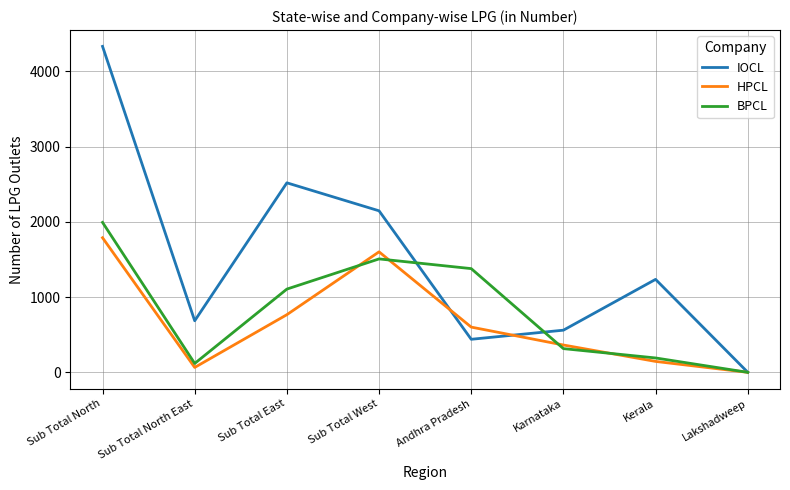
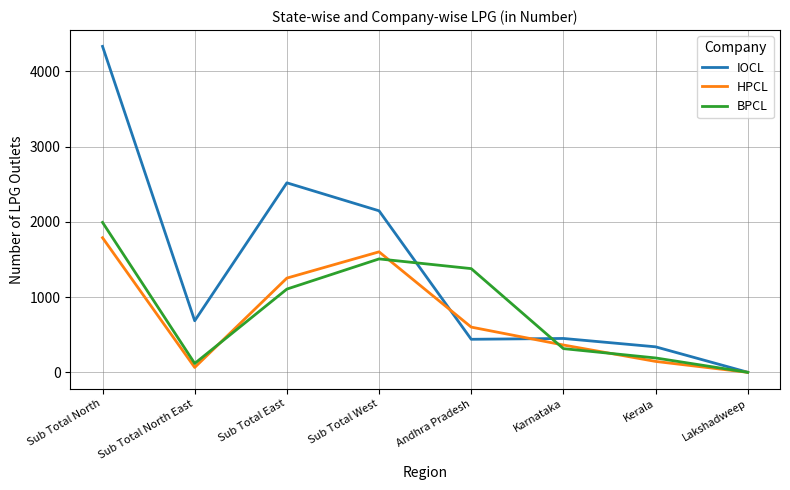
  {
    "IOCL": {
      "Sub Total North": 4300,
      "Sub Total North East": 700,
      "Sub Total East": 2500,
      "Sub Total West": 2100,
      "Andhra Pradesh": 400,
-     "Karnataka": 600,
-     "Kerala": 1200
+     "Karnataka": 500,
+     "Kerala": 300
    },
    "HPCL": {
      "Sub Total North": 1800,
      "Sub Total North East": 100,
-     "Sub Total East": 800,
+     "Sub Total East": 1300,
      "Sub Total West": 1600,
      "Andhra Pradesh": 600,
      "Karnataka": 400,
      "Kerala": 100
    },
    "BPCL": {
      "Sub Total North": 2000,
      "Sub Total North East": 100,
      "Sub Total East": 1100,
      "Sub Total West": 1500,
      "Andhra Pradesh": 1400,
      "Karnataka": 300,
      "Kerala": 200
    }
  }
